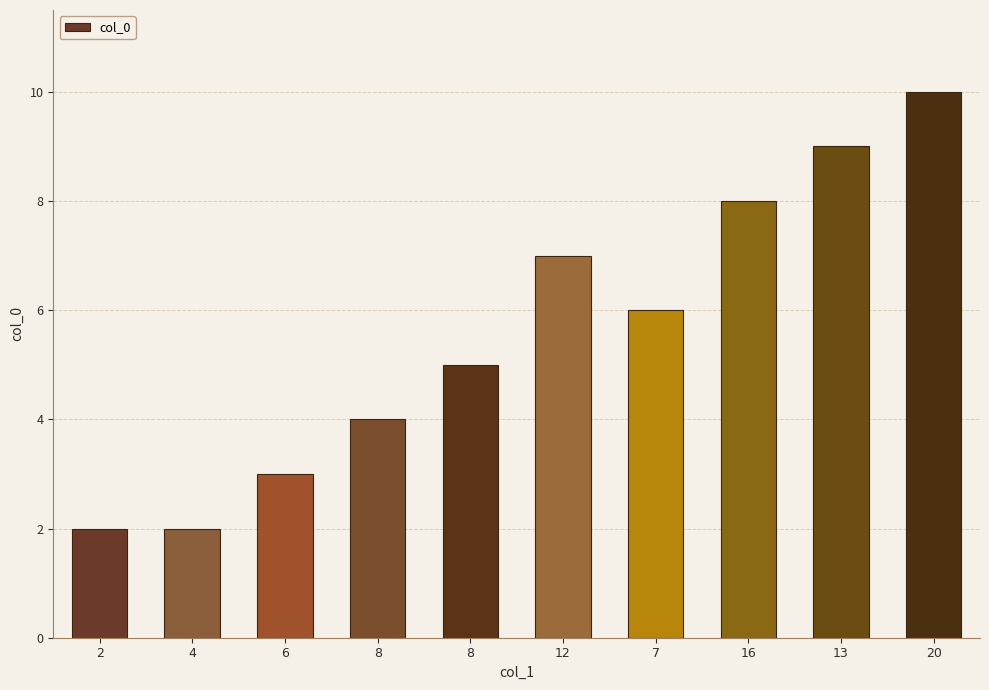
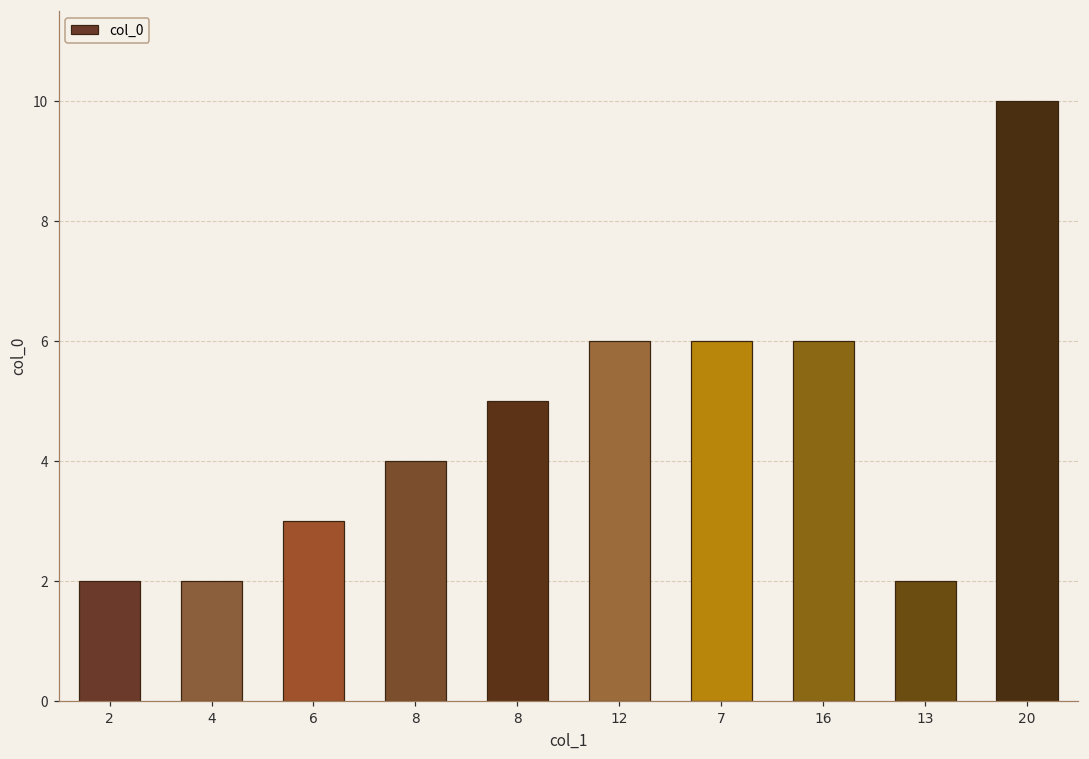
  {
    "2": 2,
    "4": 2,
    "6": 3,
-   "12": 7,
+   "12": 6,
    "7": 6,
-   "16": 8,
-   "13": 9,
+   "16": 6,
+   "13": 2,
    "20": 10
  }
